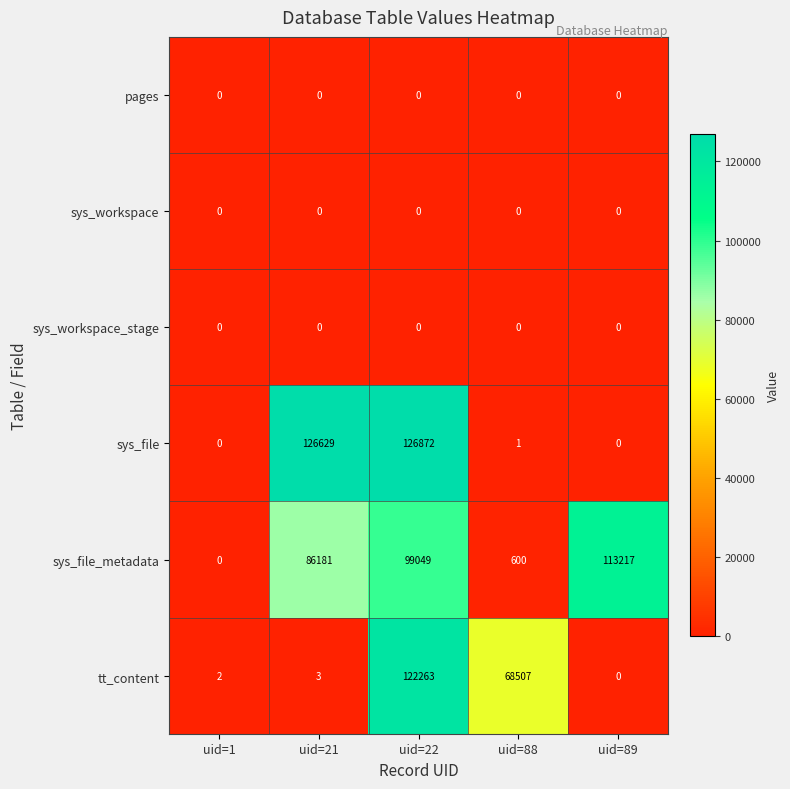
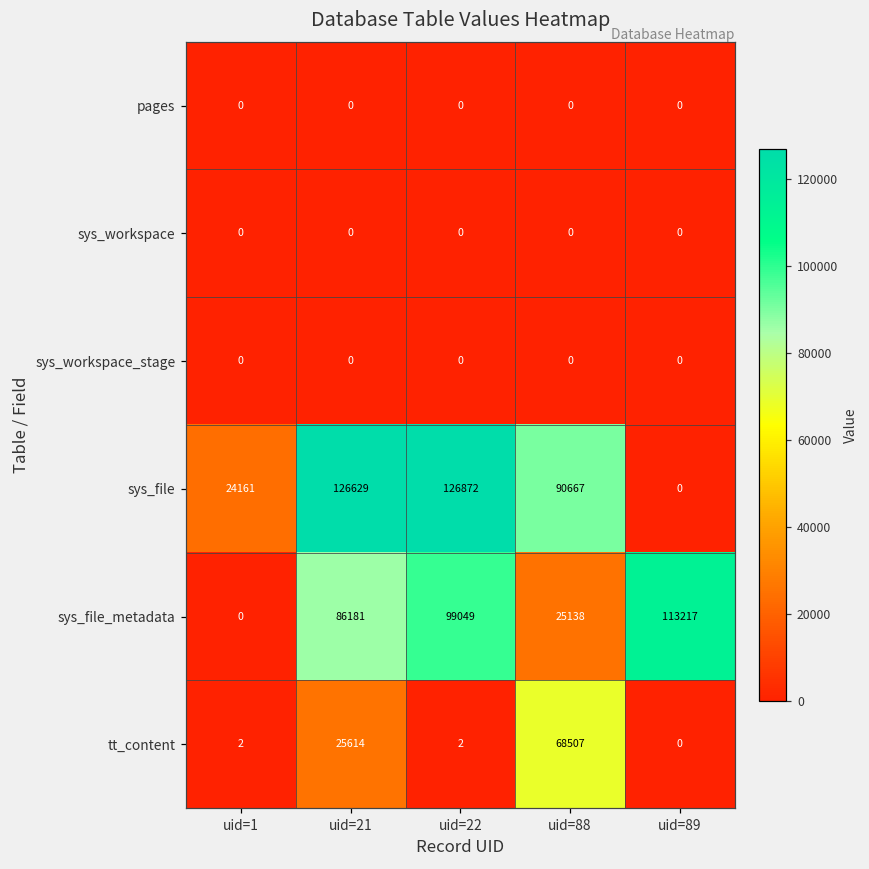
  {
    "pages": {
      "uid=1": 0,
      "uid=21": 0,
      "uid=22": 0,
      "uid=88": 0,
      "uid=89": 0
    },
    "sys_workspace": {
      "uid=1": 0,
      "uid=21": 0,
      "uid=22": 0,
      "uid=88": 0,
      "uid=89": 0
    },
    "sys_workspace_stage": {
      "uid=1": 0,
      "uid=21": 0,
      "uid=22": 0,
      "uid=88": 0,
      "uid=89": 0
    },
    "sys_file": {
-     "uid=1": 0,
+     "uid=1": 24161,
      "uid=21": 126629,
      "uid=22": 126872,
-     "uid=88": 1,
+     "uid=88": 90667,
      "uid=89": 0
    },
    "sys_file_metadata": {
      "uid=1": 0,
      "uid=21": 86181,
      "uid=22": 99049,
-     "uid=88": 600,
+     "uid=88": 25138,
      "uid=89": 113217
    },
    "tt_content": {
      "uid=1": 2,
-     "uid=21": 3,
-     "uid=22": 122263,
+     "uid=21": 25614,
+     "uid=22": 2,
      "uid=88": 68507,
      "uid=89": 0
    }
  }
